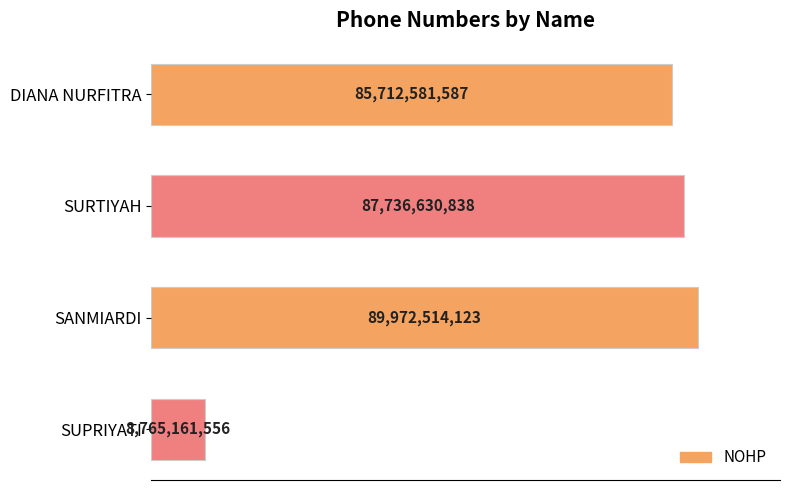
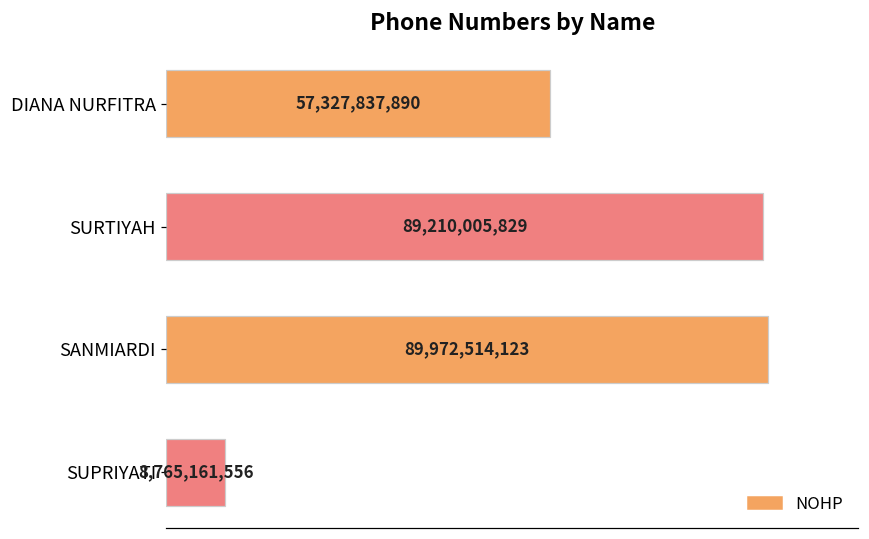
  {
-   "DIANA NURFITRA": "85,712,581,587",
-   "SURTIYAH": "87,736,630,838",
+   "DIANA NURFITRA": "57,327,837,890",
+   "SURTIYAH": "89,210,005,829",
    "SANMIARDI": "89,972,514,123",
    "SUPRIYATI": "8,765,161,556"
  }
